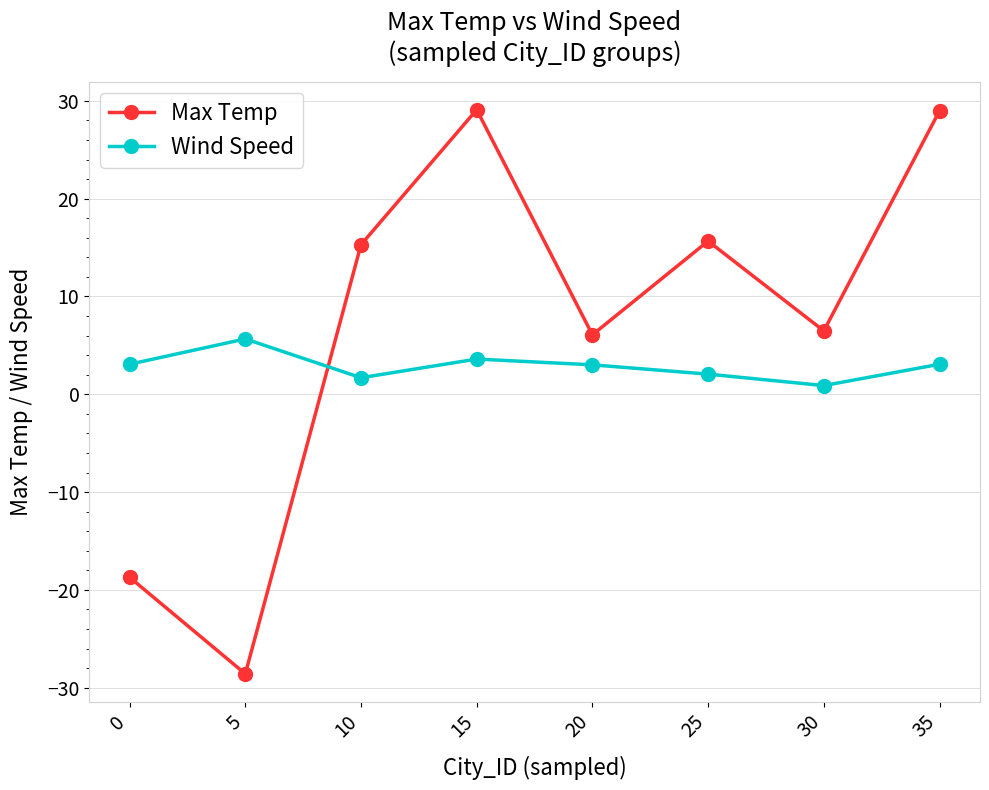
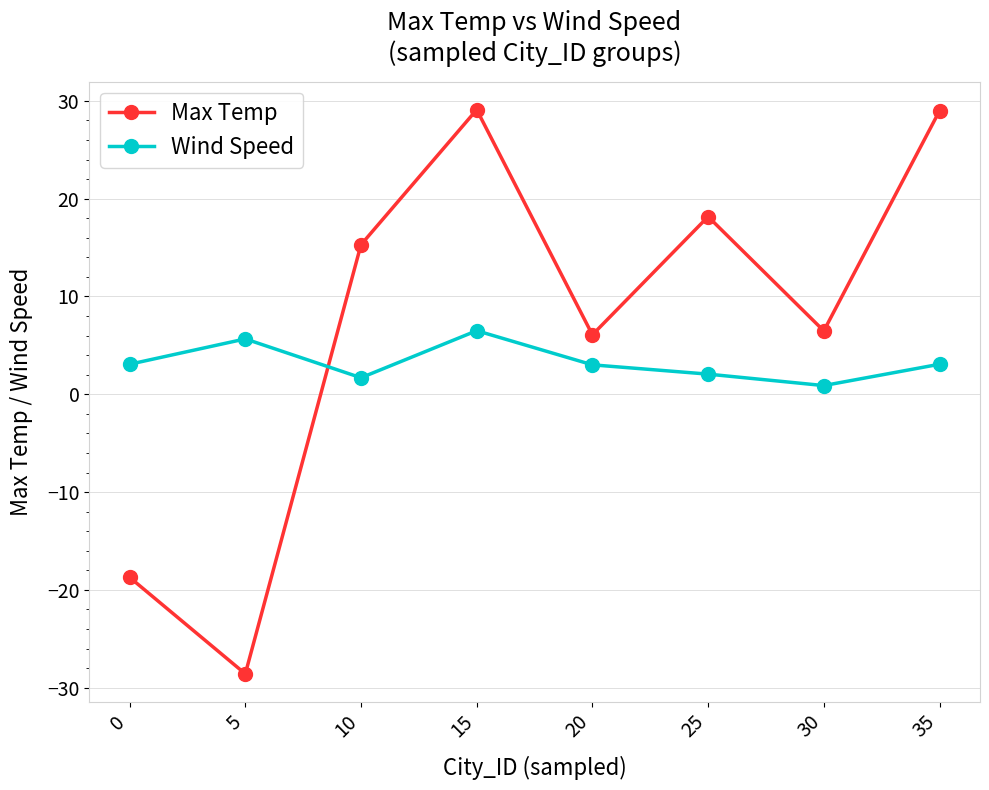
  {
    "Max Temp": {
      "0": -19,
      "5": -29,
      "10": 15,
      "15": 29,
      "20": 6,
-     "25": 16,
+     "25": 18,
      "30": 6,
      "35": 29
    },
    "Wind Speed": {
      "0": 3,
      "5": 6,
      "10": 2,
-     "15": 4,
+     "15": 7,
      "20": 3,
      "25": 2,
      "30": 1,
      "35": 3
    }
  }
